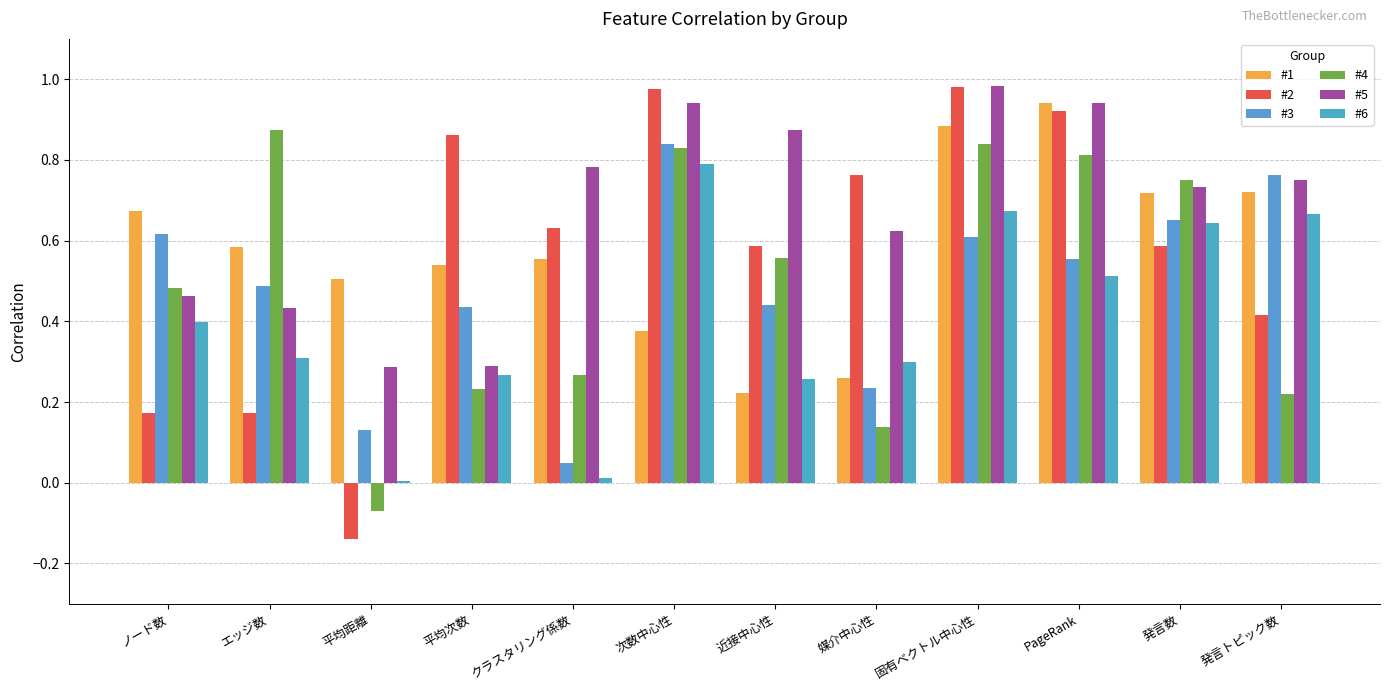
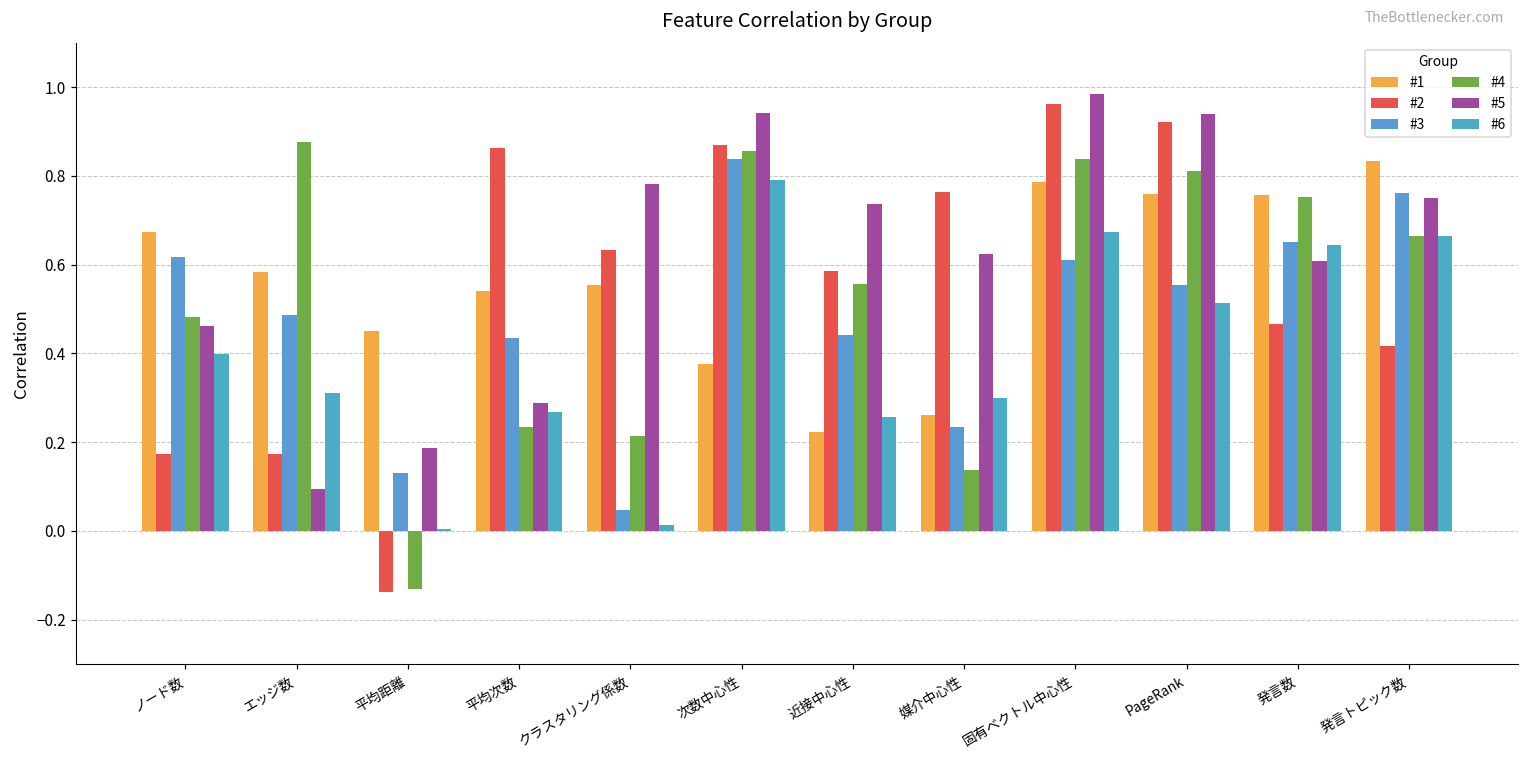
  {
    "#1": {
      "ノード数": 0.67,
      "エッジ数": 0.58,
-     "平均距離": 0.51,
+     "平均距離": 0.45,
      "平均次数": 0.54,
      "クラスタリング係数": 0.55,
      "次数中心性": 0.38,
      "近接中心性": 0.22,
      "媒介中心性": 0.26,
-     "固有ベクトル中心性": 0.88,
-     "PageRank": 0.94,
-     "発言数": 0.72,
-     "発言トピック数": 0.72
+     "固有ベクトル中心性": 0.79,
+     "PageRank": 0.76,
+     "発言数": 0.76,
+     "発言トピック数": 0.83
    },
    "#2": {
      "ノード数": 0.17,
      "エッジ数": 0.17,
      "平均距離": -0.14,
      "平均次数": 0.86,
      "クラスタリング係数": 0.63,
-     "次数中心性": 0.98,
+     "次数中心性": 0.87,
      "近接中心性": 0.59,
      "媒介中心性": 0.76,
-     "固有ベクトル中心性": 0.98,
+     "固有ベクトル中心性": 0.96,
      "PageRank": 0.92,
-     "発言数": 0.59,
+     "発言数": 0.47,
      "発言トピック数": 0.42
    },
    "#4": {
      "ノード数": 0.48,
      "エッジ数": 0.88,
-     "平均距離": -0.07,
+     "平均距離": -0.13,
      "平均次数": 0.23,
-     "クラスタリング係数": 0.27,
-     "次数中心性": 0.83,
+     "クラスタリング係数": 0.21,
+     "次数中心性": 0.86,
      "近接中心性": 0.56,
      "媒介中心性": 0.14,
      "固有ベクトル中心性": 0.84,
      "PageRank": 0.81,
      "発言数": 0.75,
-     "発言トピック数": 0.22
+     "発言トピック数": 0.66
    },
    "#5": {
      "ノード数": 0.46,
-     "エッジ数": 0.43,
-     "平均距離": 0.29,
+     "エッジ数": 0.09,
+     "平均距離": 0.19,
      "平均次数": 0.29,
      "クラスタリング係数": 0.78,
      "次数中心性": 0.94,
-     "近接中心性": 0.88,
+     "近接中心性": 0.74,
      "媒介中心性": 0.62,
      "固有ベクトル中心性": 0.98,
      "PageRank": 0.94,
-     "発言数": 0.73,
+     "発言数": 0.61,
      "発言トピック数": 0.75
    }
  }
